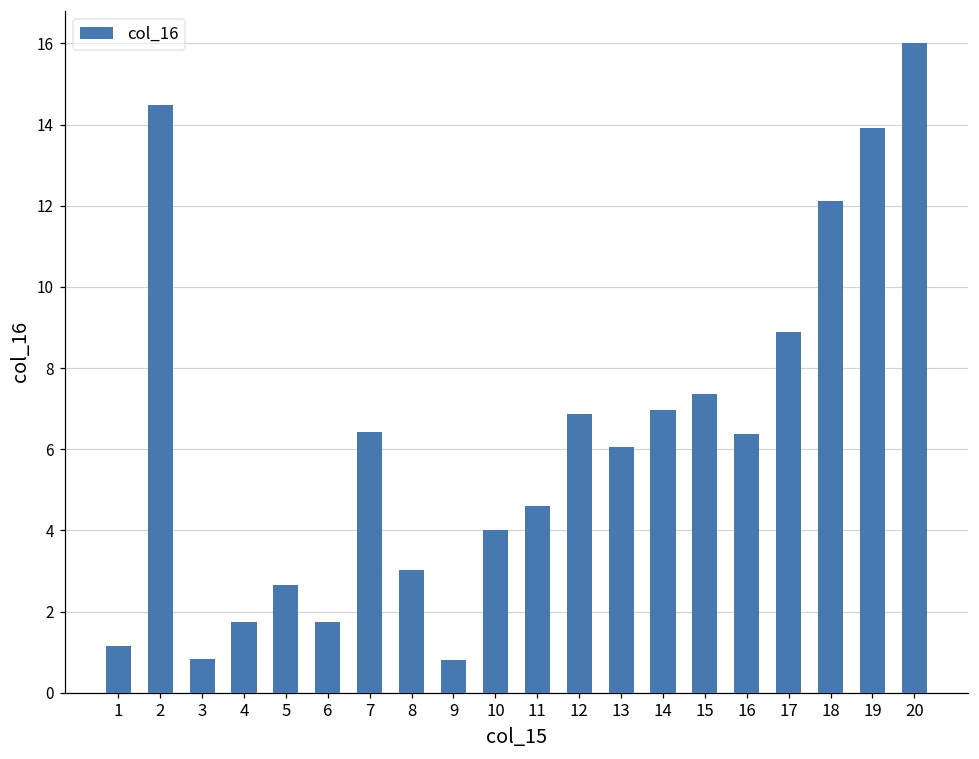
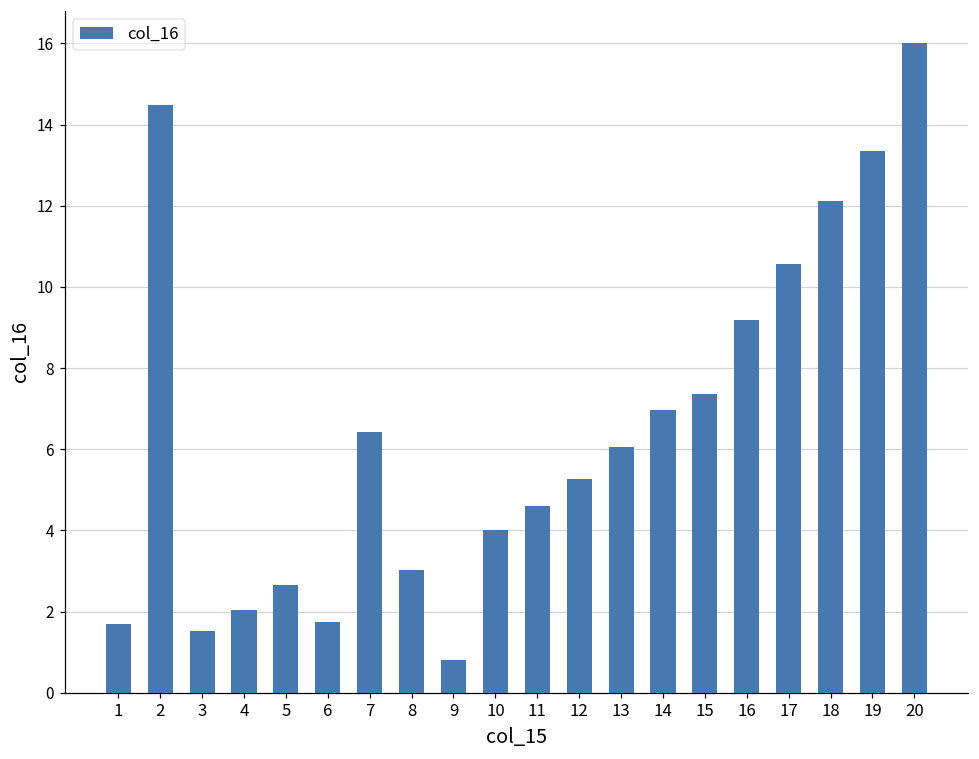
  {
-   "1": 1.1,
+   "1": 1.7,
    "2": 14.5,
-   "3": 0.8,
-   "4": 1.7,
+   "3": 1.5,
+   "4": 2.0,
    "5": 2.6,
    "6": 1.8,
    "7": 6.4,
    "8": 3.0,
    "9": 0.8,
    "10": 4.0,
    "11": 4.6,
-   "12": 6.9,
+   "12": 5.3,
    "13": 6.1,
    "14": 7.0,
    "15": 7.4,
-   "16": 6.4,
-   "17": 8.9,
+   "16": 9.2,
+   "17": 10.6,
    "18": 12.1,
-   "19": 13.9,
+   "19": 13.4,
    "20": 16.0
  }
